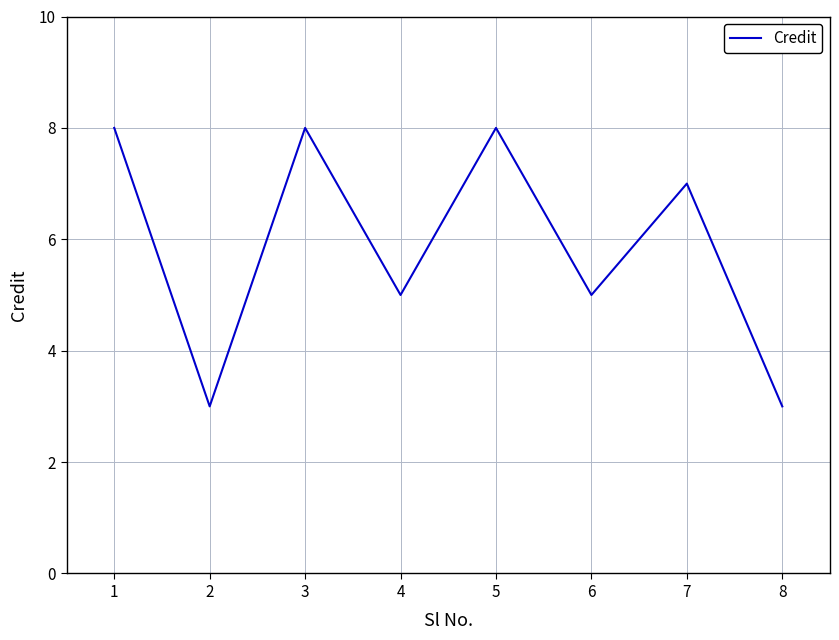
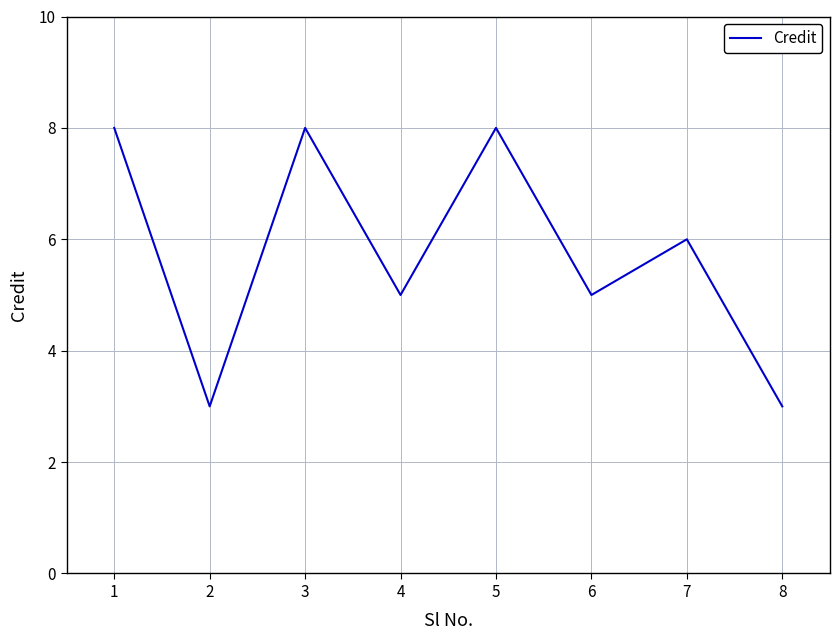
  {
    "1": 8,
    "2": 3,
    "3": 8,
    "4": 5,
    "5": 8,
    "6": 5,
-   "7": 7,
+   "7": 6,
    "8": 3
  }
